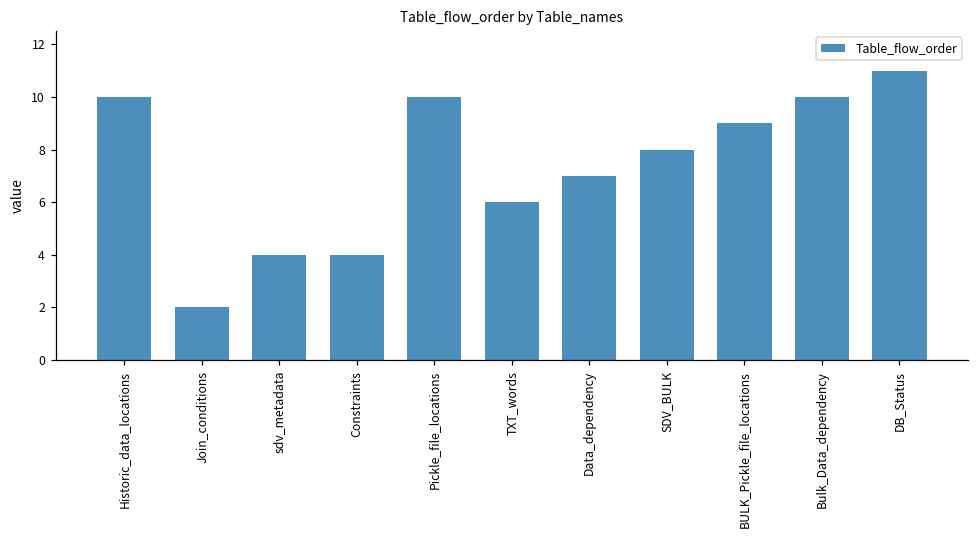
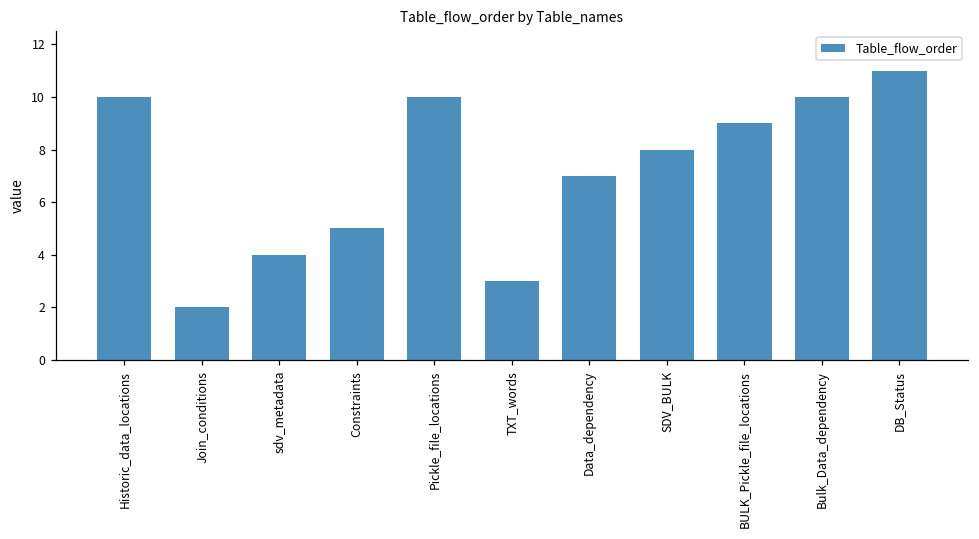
  {
    "Historic_data_locations": 10,
    "Join_conditions": 2,
    "sdv_metadata": 4,
-   "Constraints": 4,
+   "Constraints": 5,
    "Pickle_file_locations": 10,
-   "TXT_words": 6,
+   "TXT_words": 3,
    "Data_dependency": 7,
    "SDV_BULK": 8,
    "BULK_Pickle_file_locations": 9,
    "Bulk_Data_dependency": 10,
    "DB_Status": 11
  }
